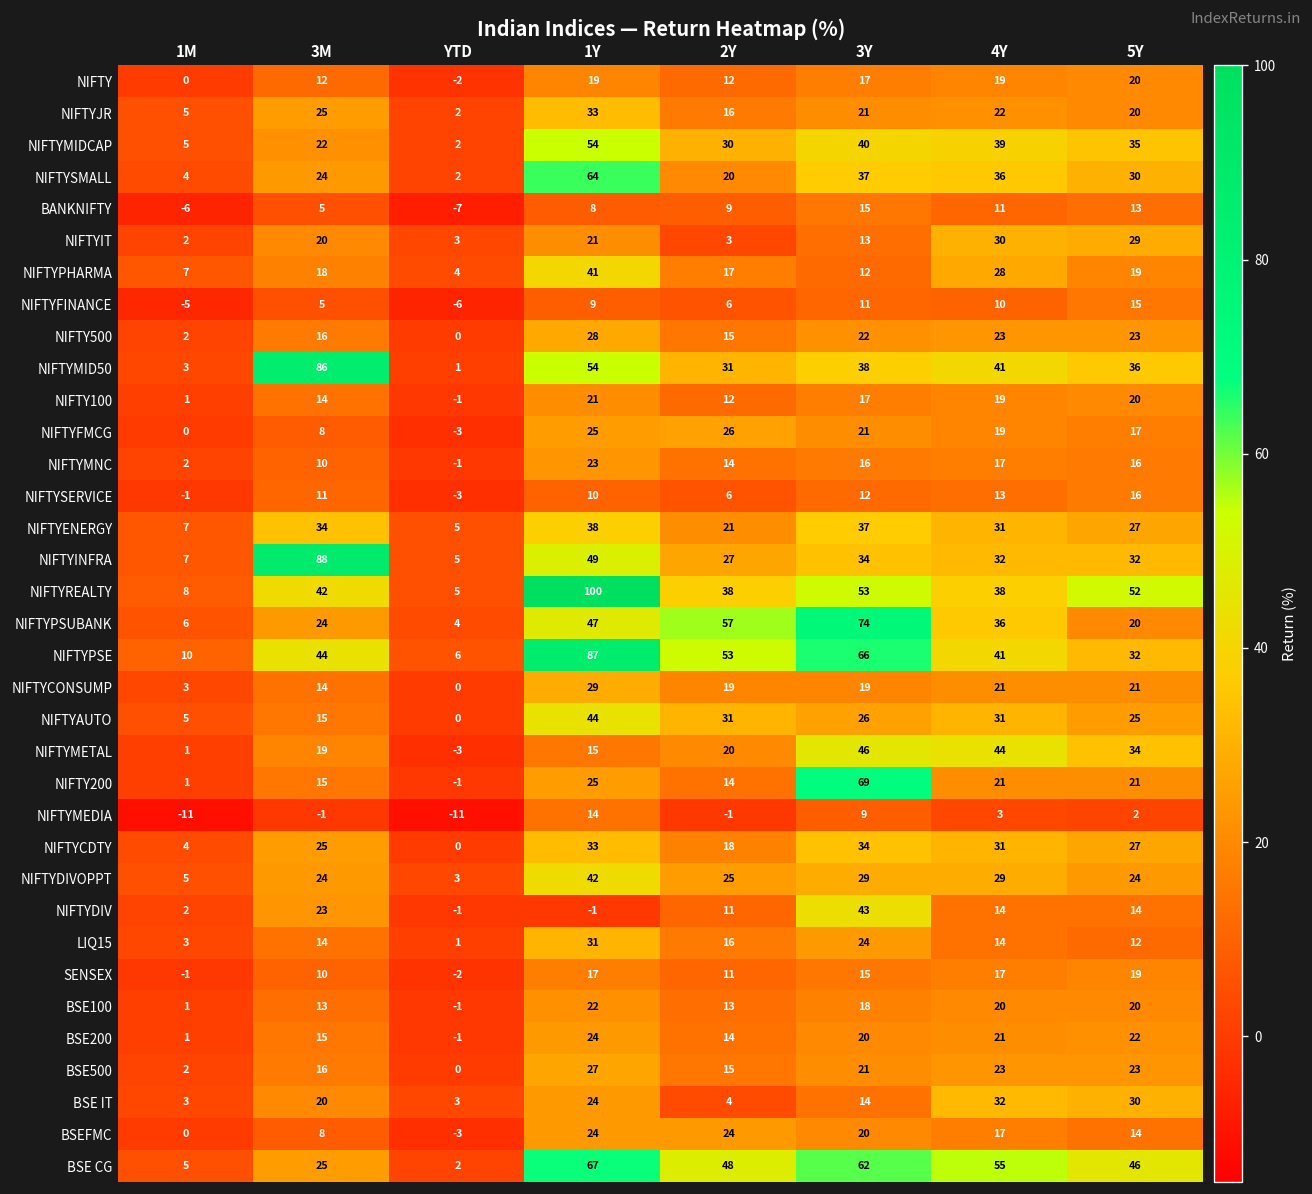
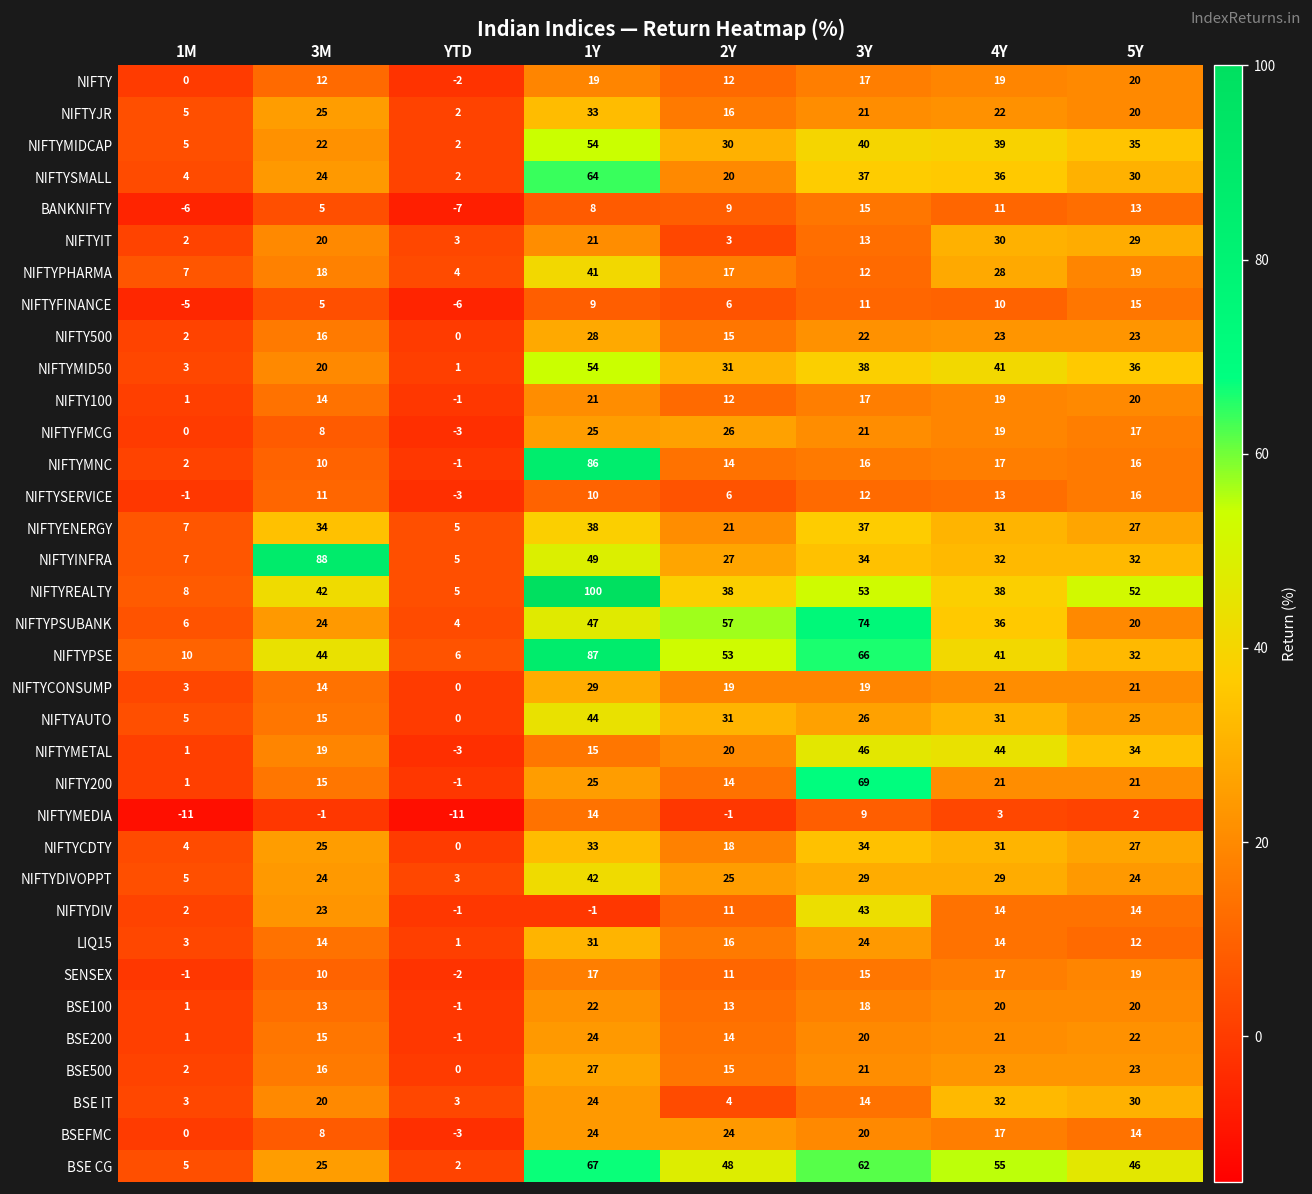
  {
    "NIFTYMID50": {
      "1M": 3,
-     "3M": 86,
+     "3M": 20,
      "YTD": 1,
      "1Y": 54,
      "2Y": 31,
      "3Y": 38,
      "4Y": 41,
      "5Y": 36
    },
    "NIFTYMNC": {
      "1M": 2,
      "3M": 10,
      "YTD": -1,
-     "1Y": 23,
+     "1Y": 86,
      "2Y": 14,
      "3Y": 16,
      "4Y": 17,
      "5Y": 16
    }
  }
